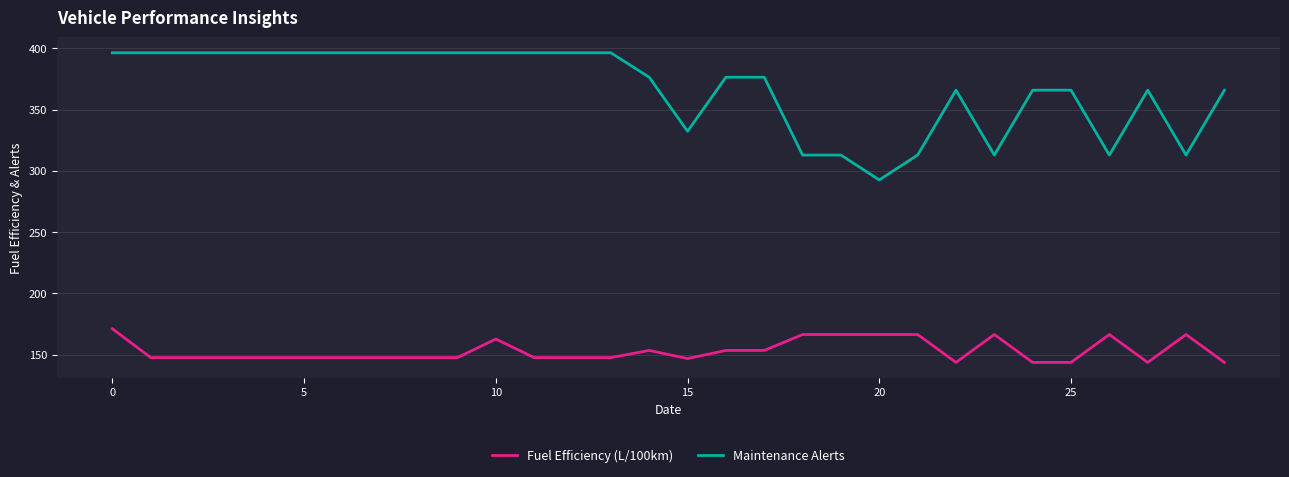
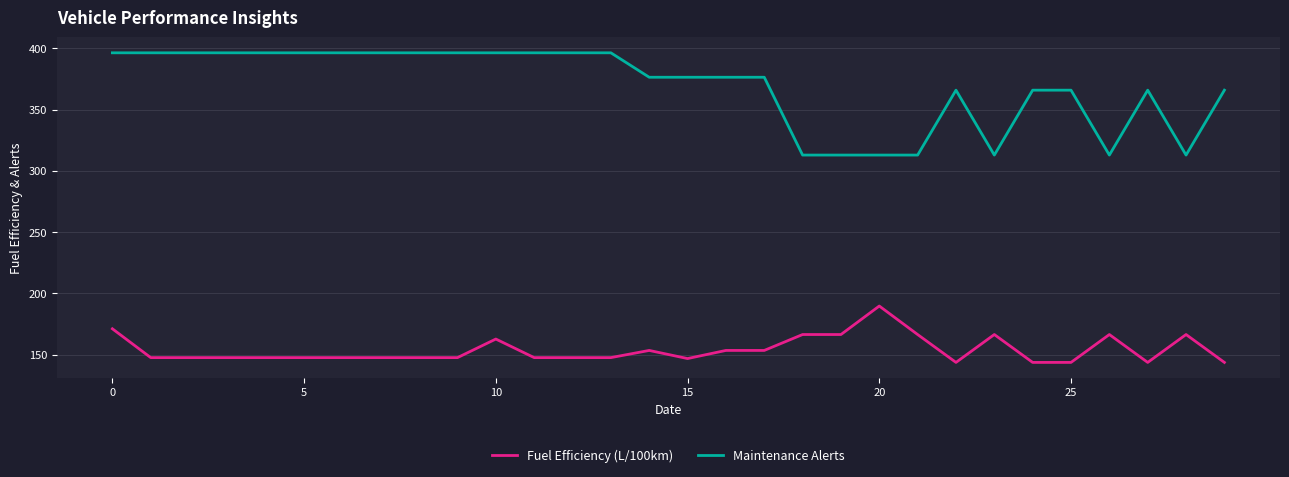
  {
    "Fuel Efficiency (L/100km)": {
      "0": 171,
      "5": 147,
      "10": 163,
      "15": 147,
-     "20": 166,
+     "20": 190,
      "25": 144
    },
    "Maintenance Alerts": {
      "0": 396,
      "5": 396,
      "10": 396,
-     "15": 332,
-     "20": 293,
+     "15": 376,
+     "20": 313,
      "25": 366
    }
  }
